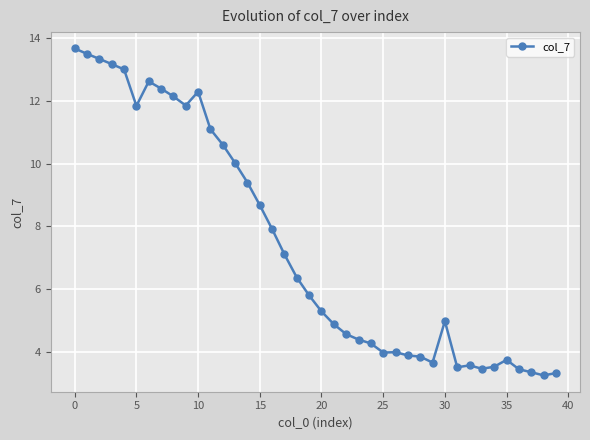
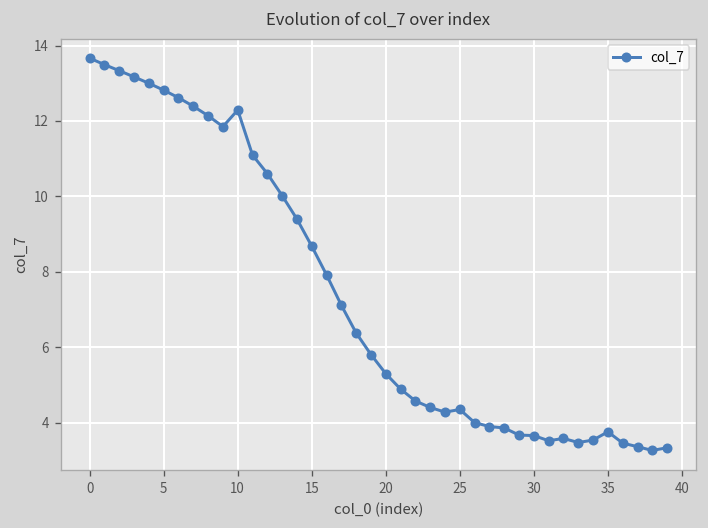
  {
    "0": 13.7,
-   "5": 11.8,
+   "5": 12.8,
    "10": 12.3,
    "15": 8.7,
    "20": 5.3,
-   "25": 4.0,
-   "30": 5.0,
+   "25": 4.3,
+   "30": 3.7,
    "35": 3.8
  }
